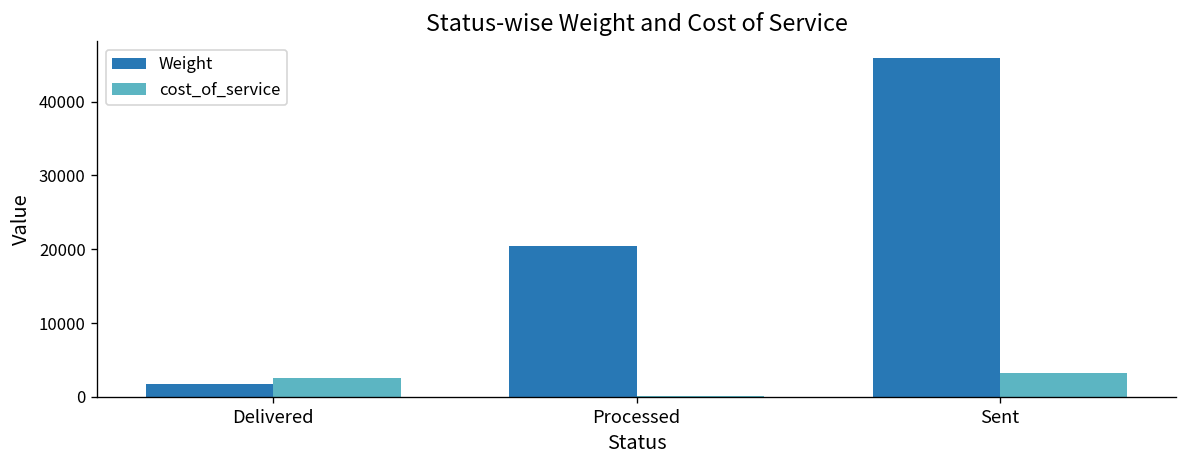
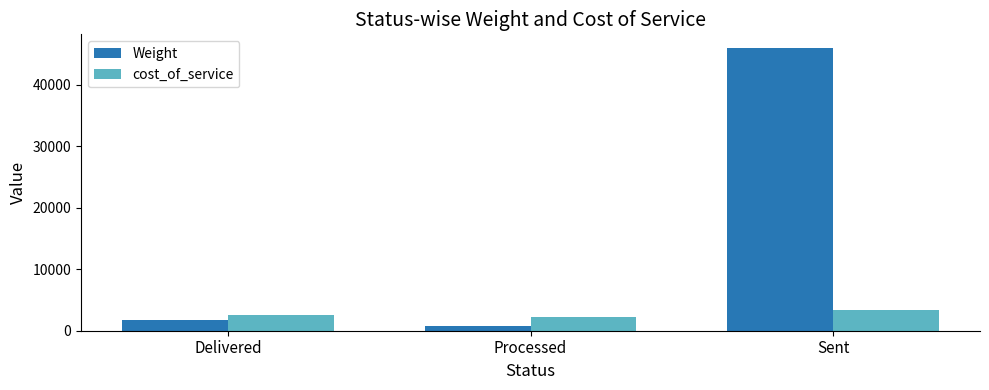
  {
    "Weight": {
      "Delivered": 2000,
-     "Processed": 20000,
+     "Processed": 1000,
      "Sent": 46000
    },
    "cost_of_service": {
      "Delivered": 3000,
-     "Processed": 0,
+     "Processed": 2000,
      "Sent": 3000
    }
  }
